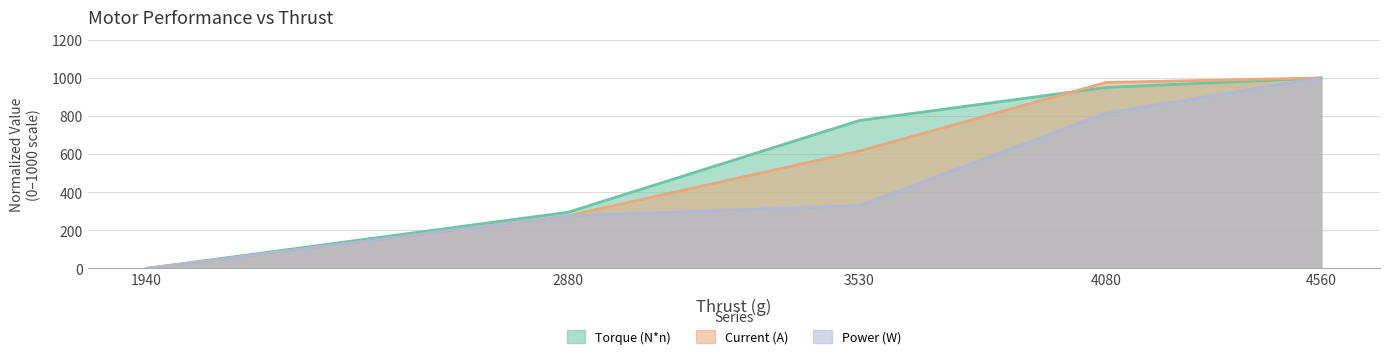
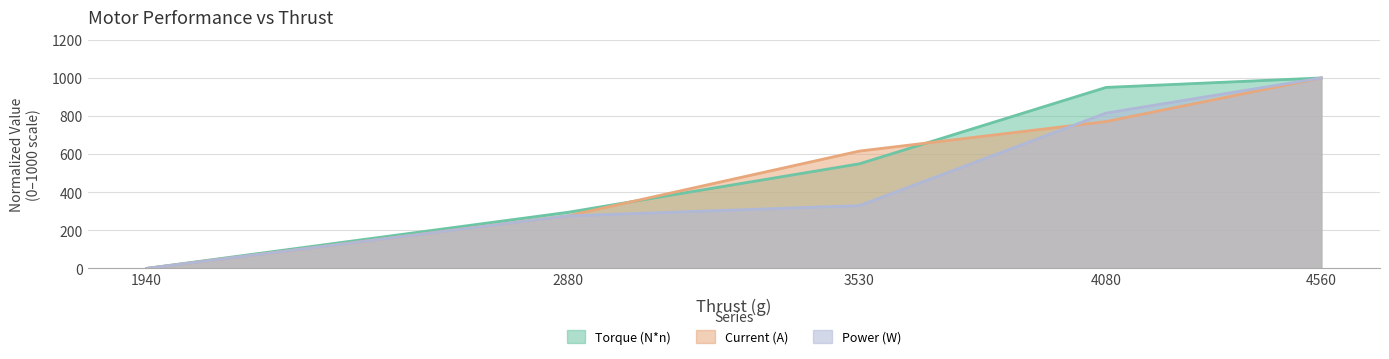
  {
    "Torque (N*n)": {
      "2880": 290,
-     "3530": 780,
+     "3530": 550,
      "4080": 950
    },
    "Current (A)": {
      "3530": 620,
-     "4080": 980
+     "4080": 770
    },
    "Power (W)": {
      "3530": 330,
      "4080": 820
    }
  }
